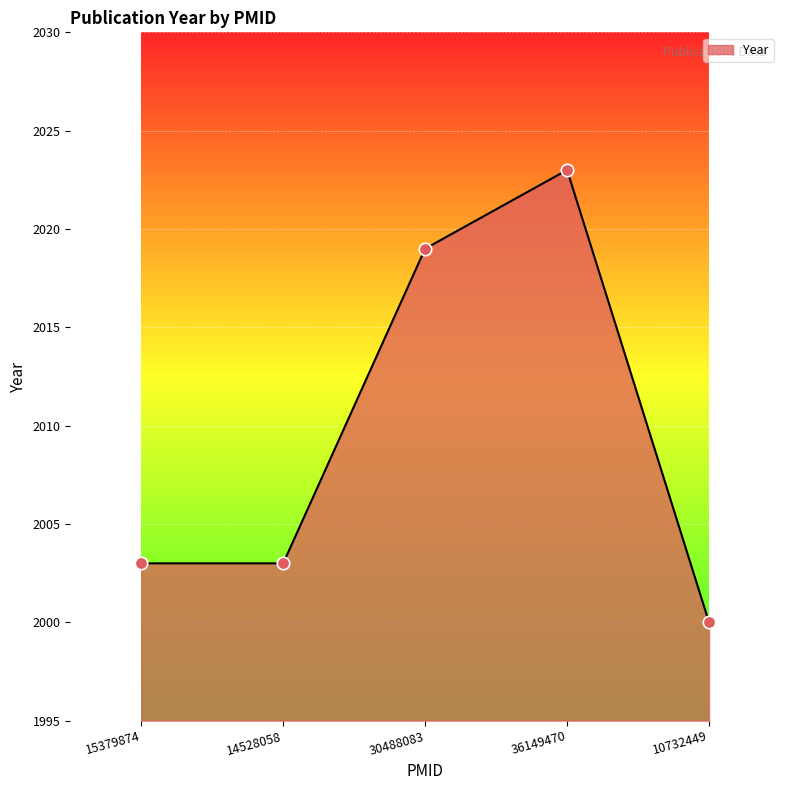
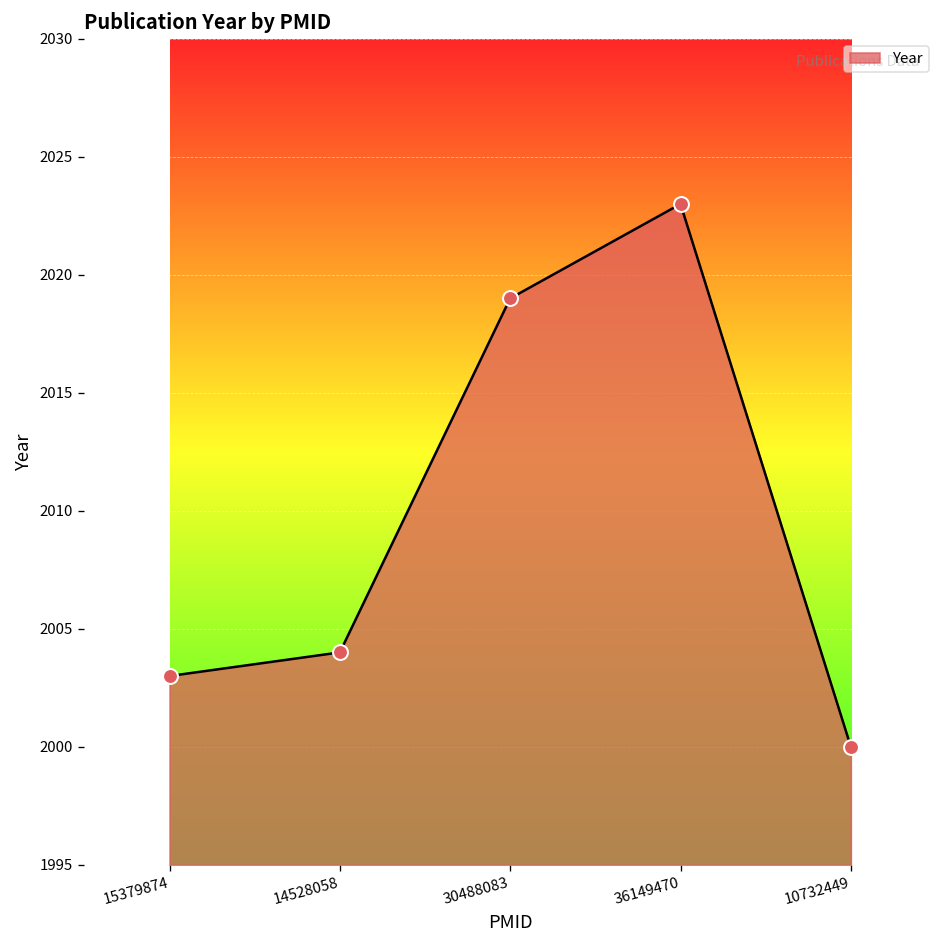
  {
    "15379874": 2003,
-   "14528058": 2003,
+   "14528058": 2004,
    "30488083": 2019,
    "36149470": 2023,
    "10732449": 2000
  }
